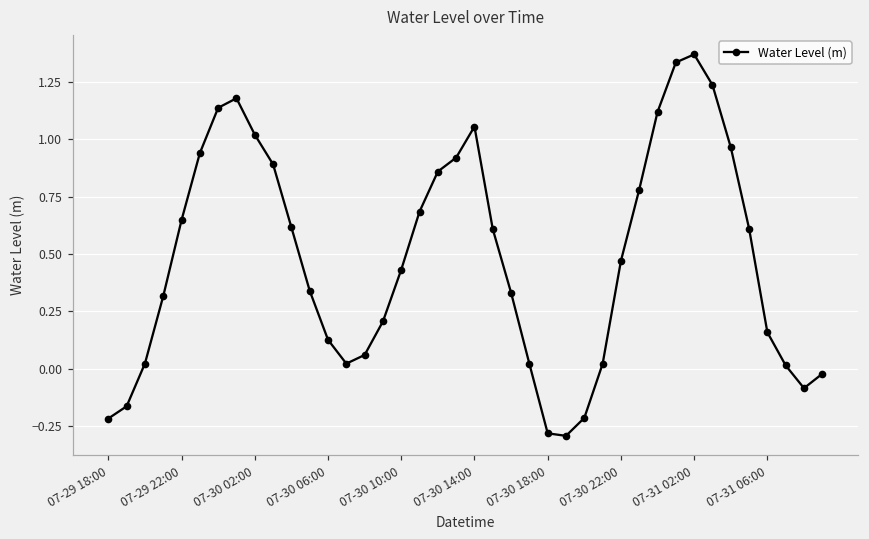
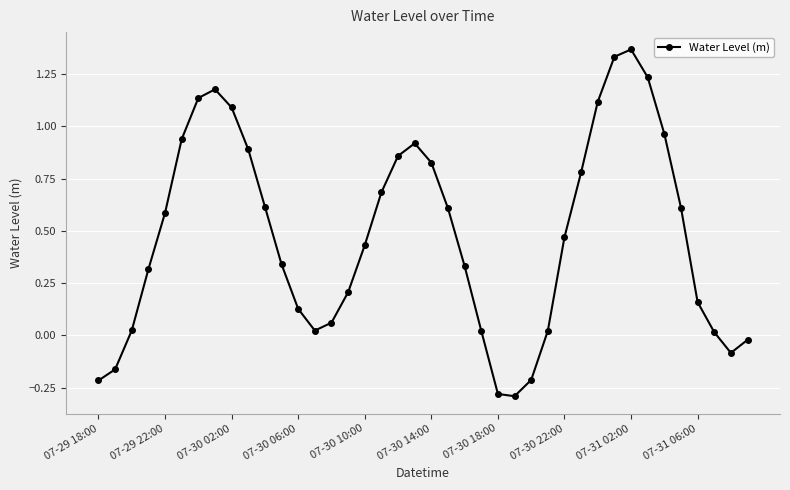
  {
    "07-29 18:00": -0.22,
-   "07-29 22:00": 0.65,
-   "07-30 02:00": 1.02,
+   "07-29 22:00": 0.59,
+   "07-30 02:00": 1.09,
    "07-30 06:00": 0.13,
    "07-30 10:00": 0.43,
-   "07-30 14:00": 1.05,
+   "07-30 14:00": 0.83,
    "07-30 18:00": -0.28,
    "07-30 22:00": 0.47,
    "07-31 02:00": 1.37,
    "07-31 06:00": 0.16
  }
